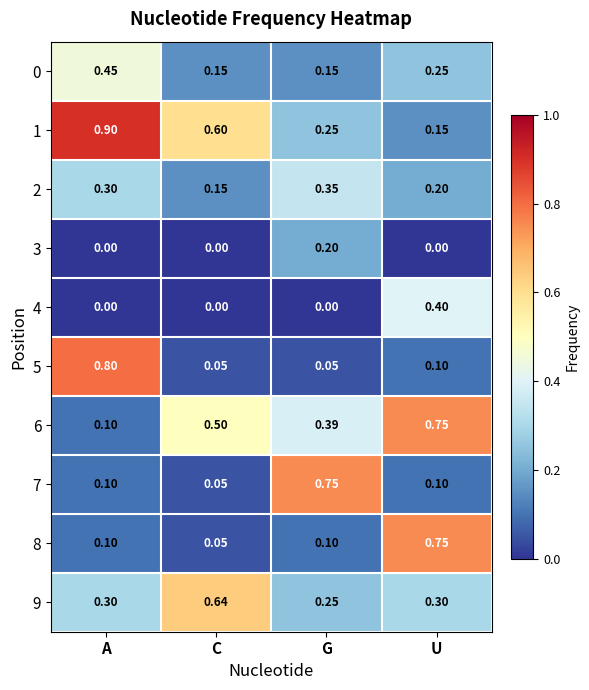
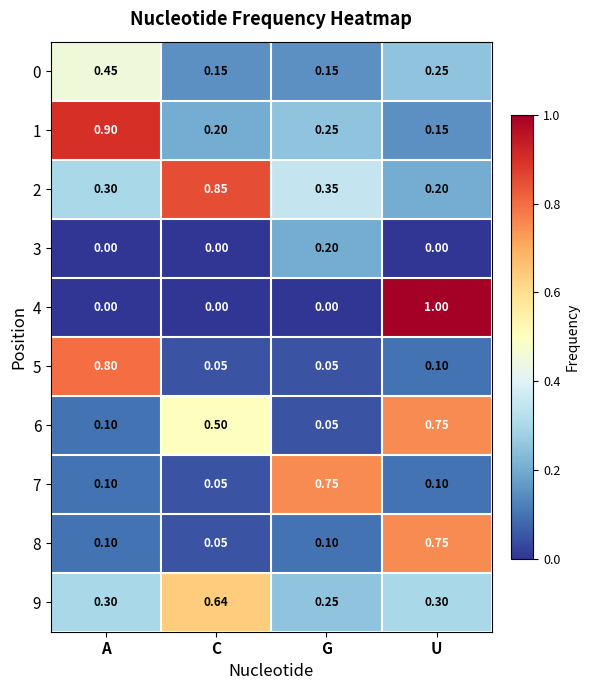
  {
    "0": {
      "A": 0.45,
      "C": 0.15,
      "G": 0.15,
      "U": 0.25
    },
    "1": {
      "A": 0.90,
-     "C": 0.60,
+     "C": 0.20,
      "G": 0.25,
      "U": 0.15
    },
    "2": {
      "A": 0.30,
-     "C": 0.15,
+     "C": 0.85,
      "G": 0.35,
      "U": 0.20
    },
    "3": {
      "A": 0.00,
      "C": 0.00,
      "G": 0.20,
      "U": 0.00
    },
    "4": {
      "A": 0.00,
      "C": 0.00,
      "G": 0.00,
-     "U": 0.40
+     "U": 1.00
    },
    "5": {
      "A": 0.80,
      "C": 0.05,
      "G": 0.05,
      "U": 0.10
    },
    "6": {
      "A": 0.10,
      "C": 0.50,
-     "G": 0.39,
+     "G": 0.05,
      "U": 0.75
    },
    "7": {
      "A": 0.10,
      "C": 0.05,
      "G": 0.75,
      "U": 0.10
    },
    "8": {
      "A": 0.10,
      "C": 0.05,
      "G": 0.10,
      "U": 0.75
    },
    "9": {
      "A": 0.30,
      "C": 0.64,
      "G": 0.25,
      "U": 0.30
    }
  }
